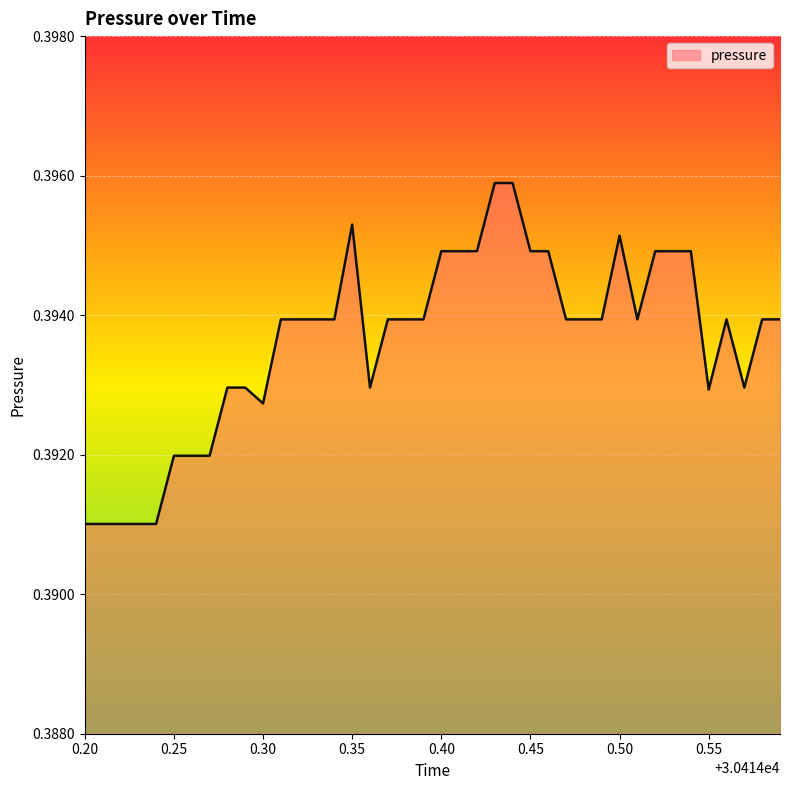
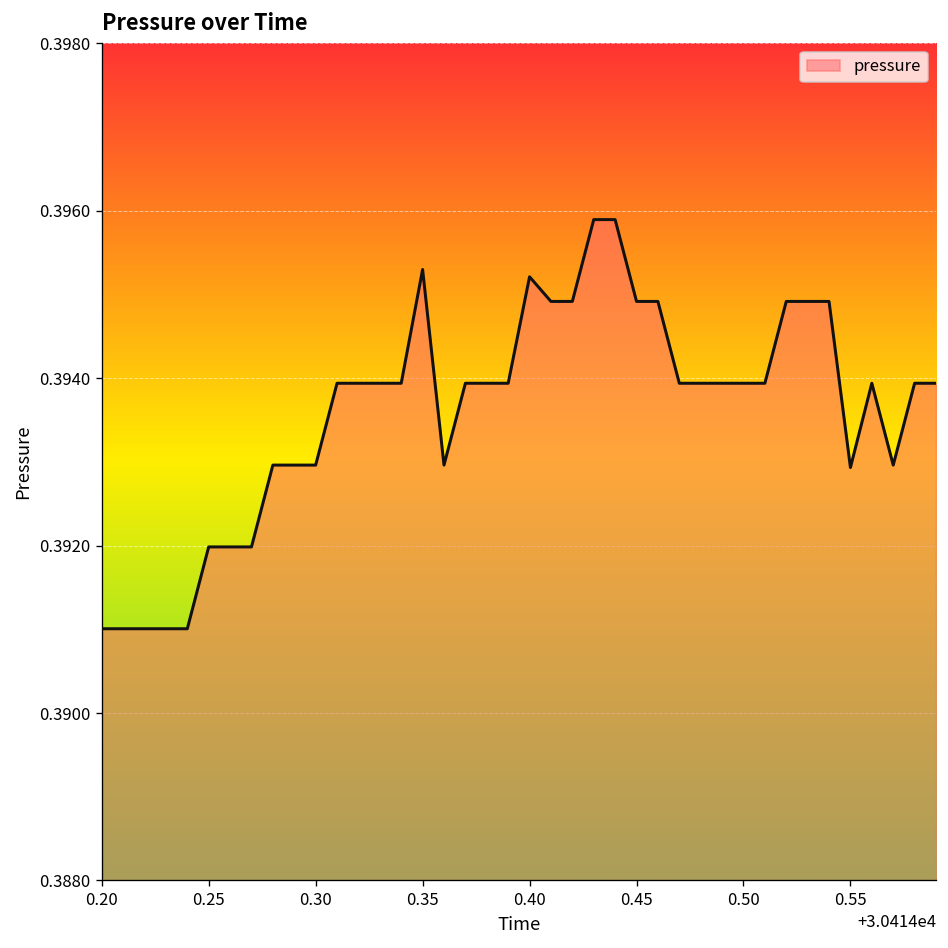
  {
    "0.20": 0.3910,
    "0.25": 0.3920,
-   "0.30": 0.3927,
+   "0.30": 0.3930,
    "0.35": 0.3953,
-   "0.40": 0.3949,
+   "0.40": 0.3952,
    "0.45": 0.3949,
-   "0.50": 0.3951,
+   "0.50": 0.3939,
    "0.55": 0.3929
  }
